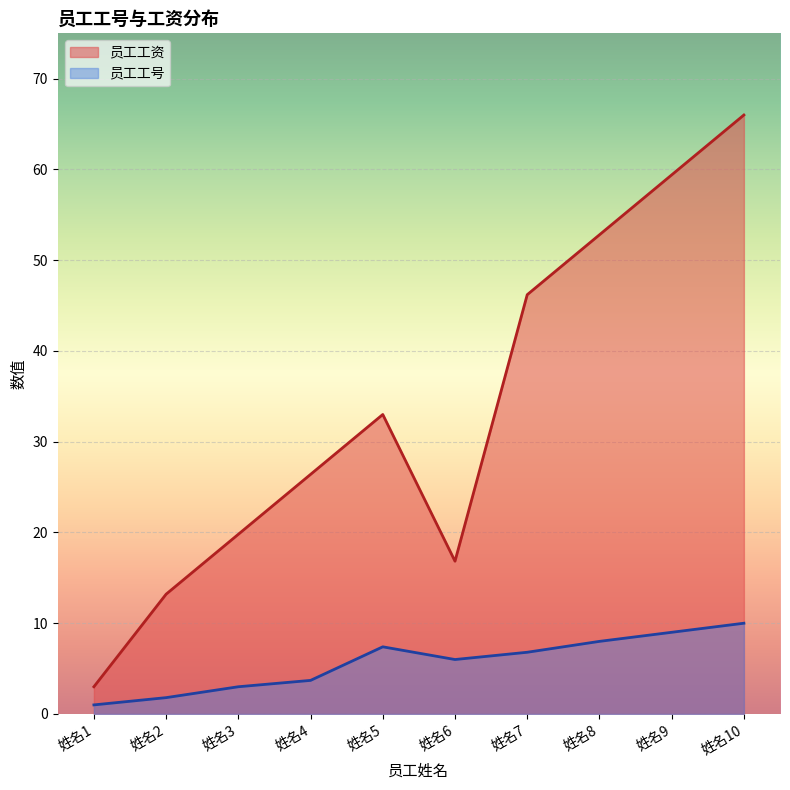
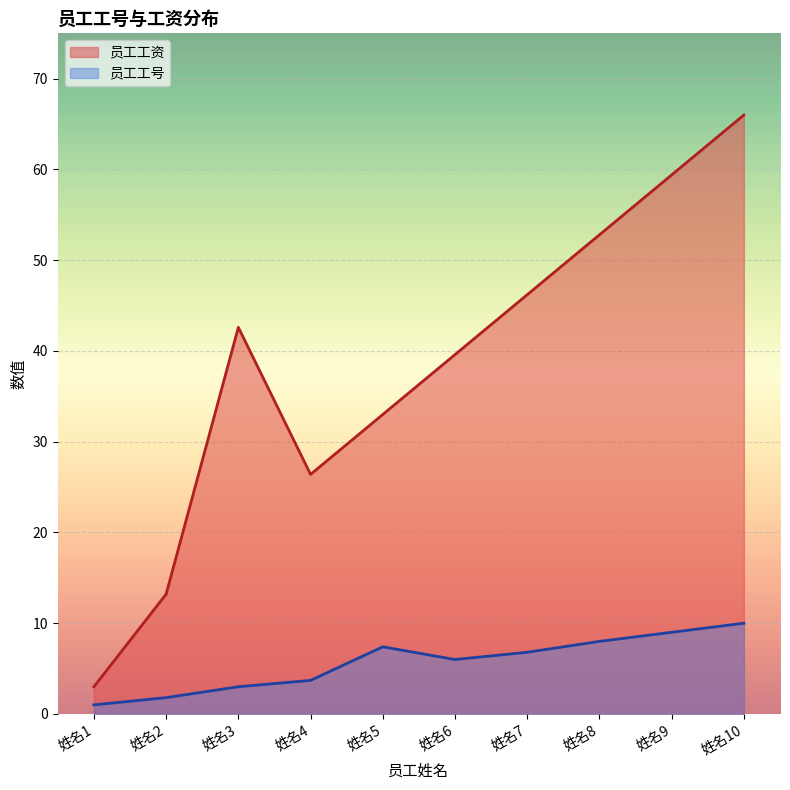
  {
    "员工工资": {
      "姓名1": 3,
      "姓名2": 13,
-     "姓名3": 20,
+     "姓名3": 43,
      "姓名4": 26,
      "姓名5": 33,
-     "姓名6": 17,
+     "姓名6": 40,
      "姓名7": 46,
      "姓名8": 53,
      "姓名9": 59,
      "姓名10": 66
    },
    "员工工号": {
      "姓名1": 1,
      "姓名2": 2,
      "姓名3": 3,
      "姓名4": 4,
      "姓名5": 7,
      "姓名6": 6,
      "姓名7": 7,
      "姓名8": 8,
      "姓名9": 9,
      "姓名10": 10
    }
  }
